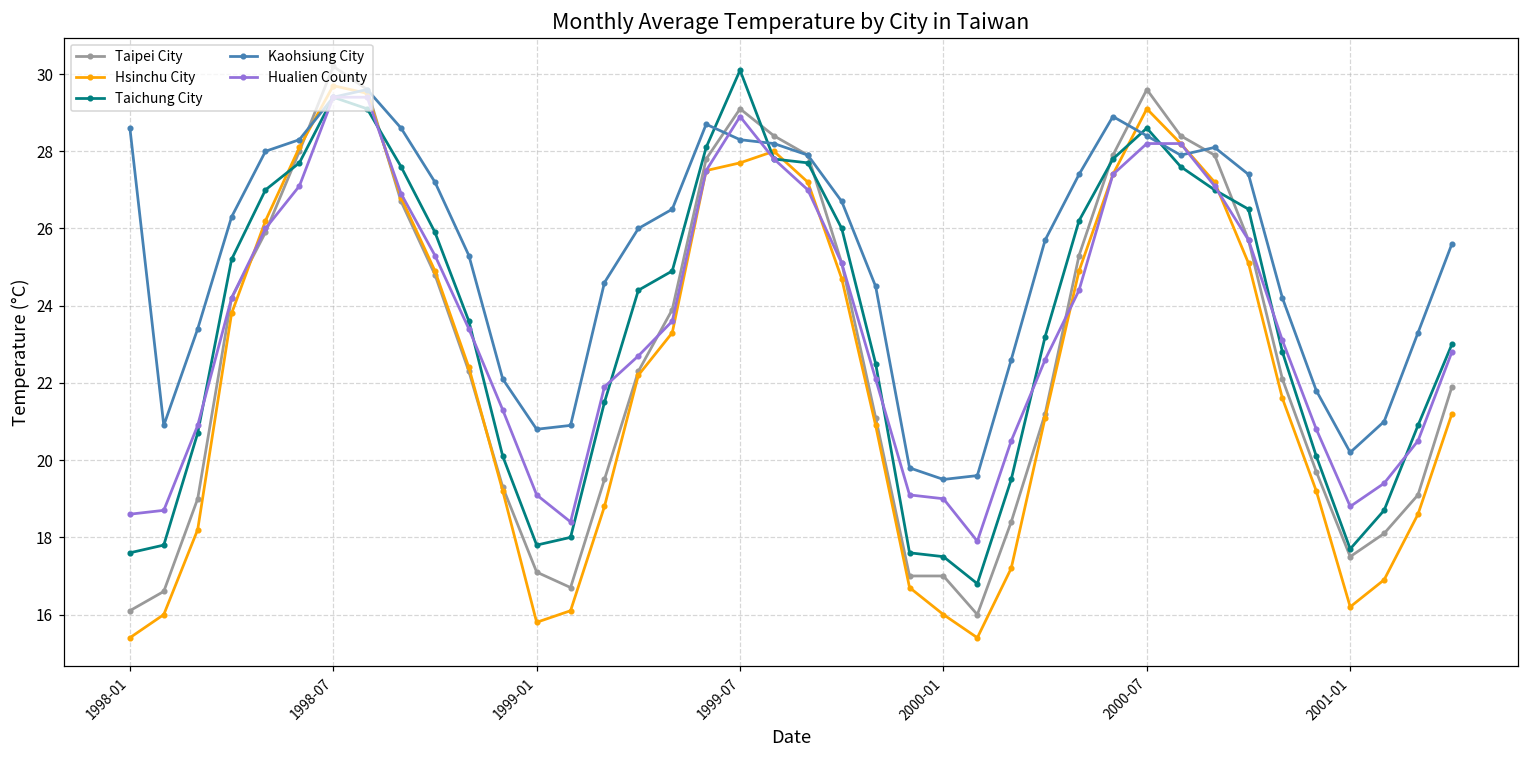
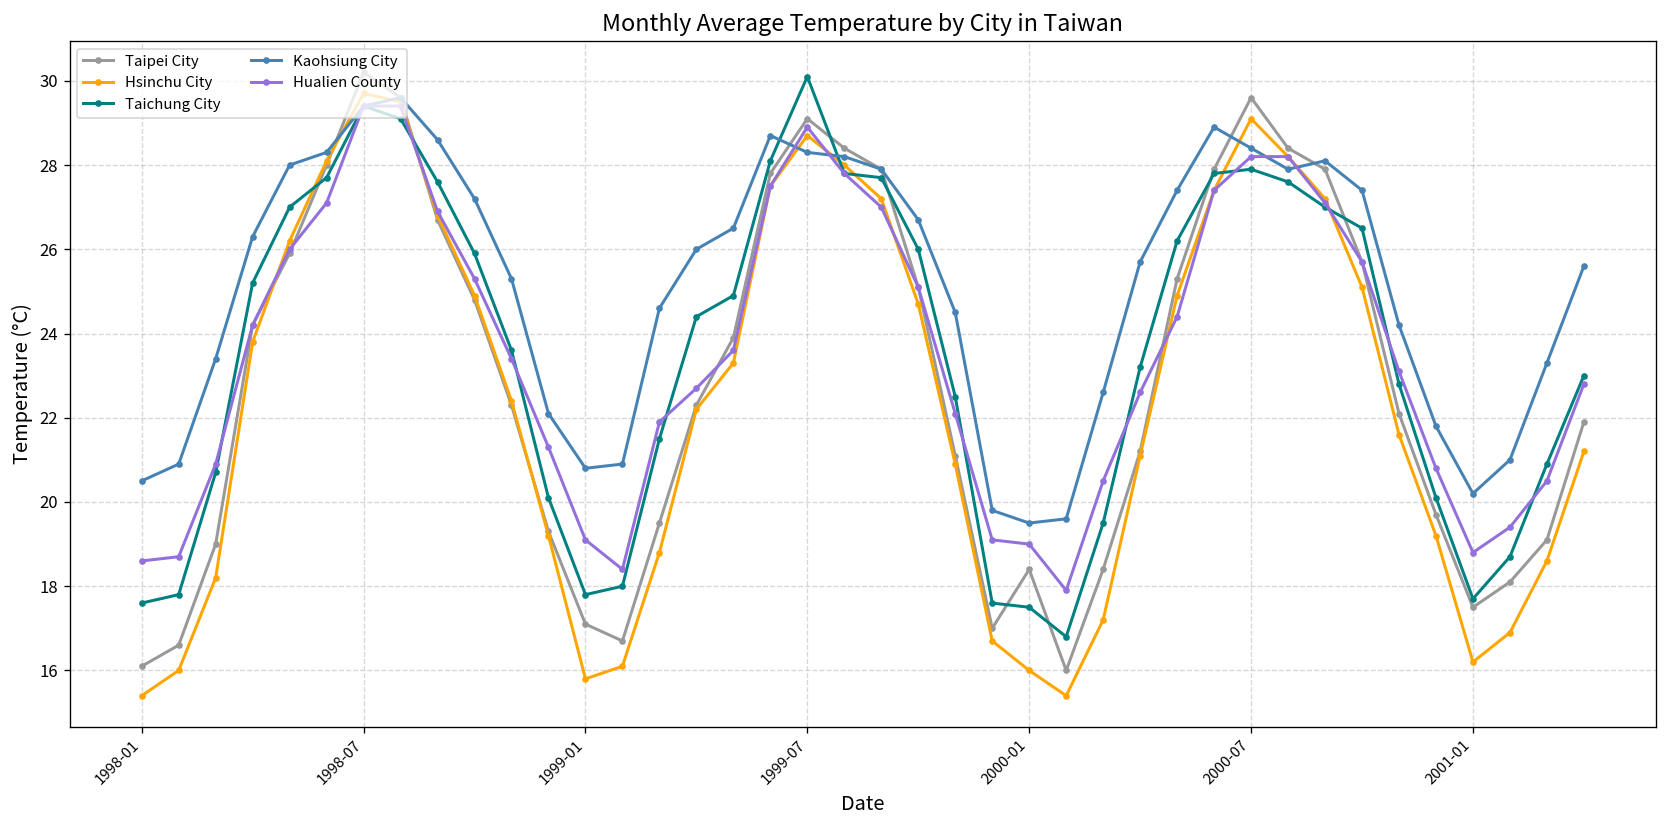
  {
    "Taipei City": {
      "1998-01": 16.1,
      "1999-01": 17.1,
      "1999-07": 29.1,
-     "2000-01": 17.0,
+     "2000-01": 18.4,
      "2000-07": 29.6,
      "2001-01": 17.5
    },
    "Hsinchu City": {
      "1998-01": 15.4,
      "1999-01": 15.8,
-     "1999-07": 27.7,
+     "1999-07": 28.7,
      "2000-01": 16.0,
      "2000-07": 29.1,
      "2001-01": 16.2
    },
    "Taichung City": {
      "1998-01": 17.6,
      "1999-01": 17.8,
      "1999-07": 30.1,
      "2000-01": 17.5,
-     "2000-07": 28.6,
+     "2000-07": 27.9,
      "2001-01": 17.7
    },
    "Kaohsiung City": {
-     "1998-01": 28.6,
+     "1998-01": 20.5,
      "1999-01": 20.8,
      "1999-07": 28.3,
      "2000-01": 19.5,
      "2000-07": 28.4,
      "2001-01": 20.2
    },
    "Hualien County": {
      "1998-01": 18.6,
      "1999-01": 19.1,
      "1999-07": 28.9,
      "2000-01": 19.0,
      "2000-07": 28.2,
      "2001-01": 18.8
    }
  }
